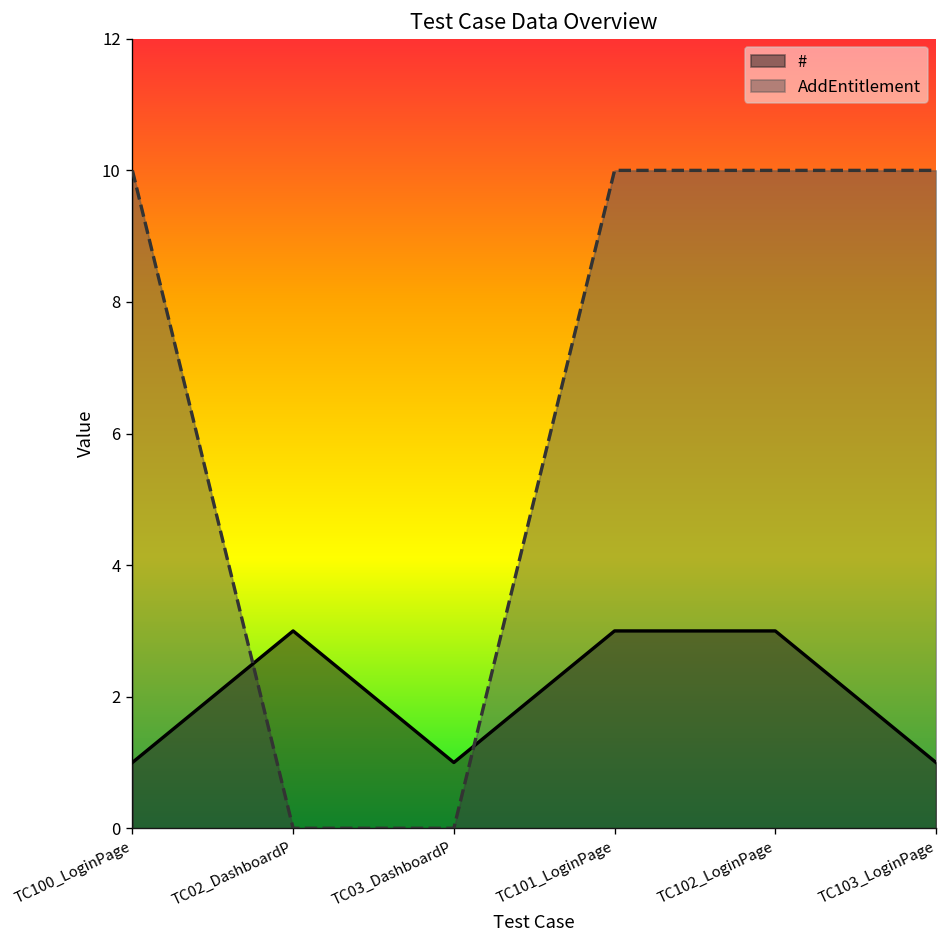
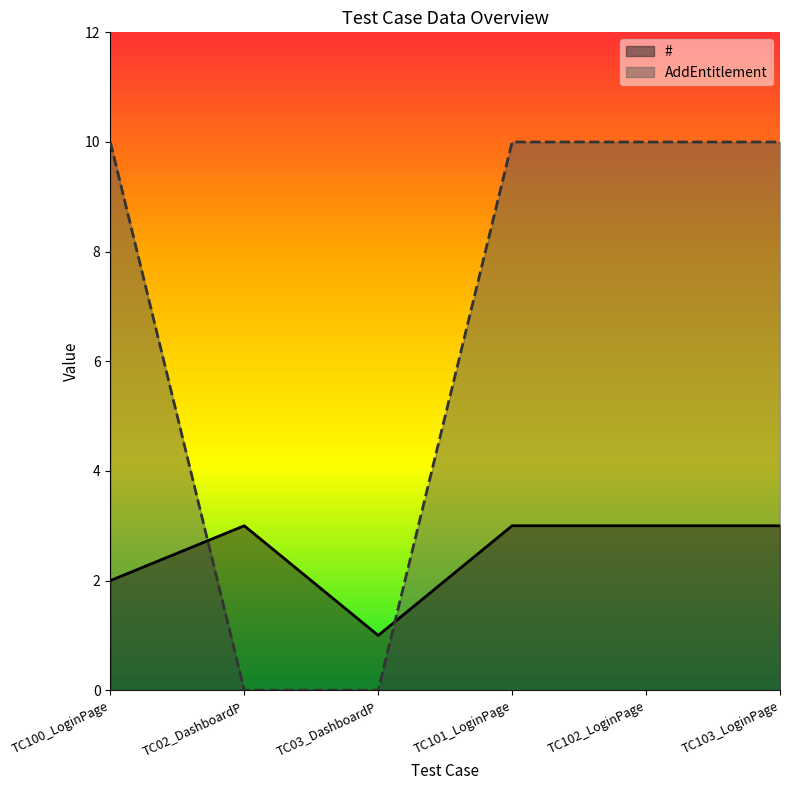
  {
    "#": {
-     "TC100_LoginPage": 1,
+     "TC100_LoginPage": 2,
      "TC02_DashboardP": 3,
      "TC03_DashboardP": 1,
      "TC101_LoginPage": 3,
      "TC102_LoginPage": 3,
-     "TC103_LoginPage": 1
+     "TC103_LoginPage": 3
    },
    "AddEntitlement": {
      "TC100_LoginPage": 10,
      "TC02_DashboardP": 0,
      "TC03_DashboardP": 0,
      "TC101_LoginPage": 10,
      "TC102_LoginPage": 10,
      "TC103_LoginPage": 10
    }
  }
